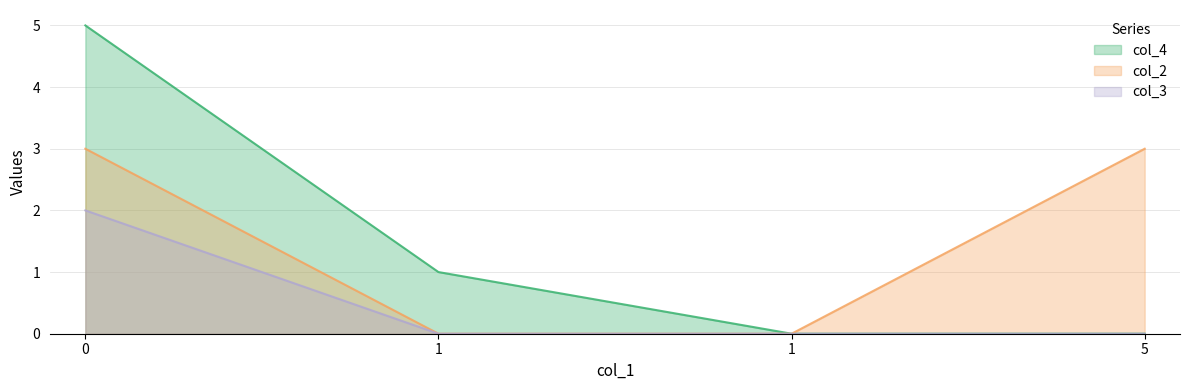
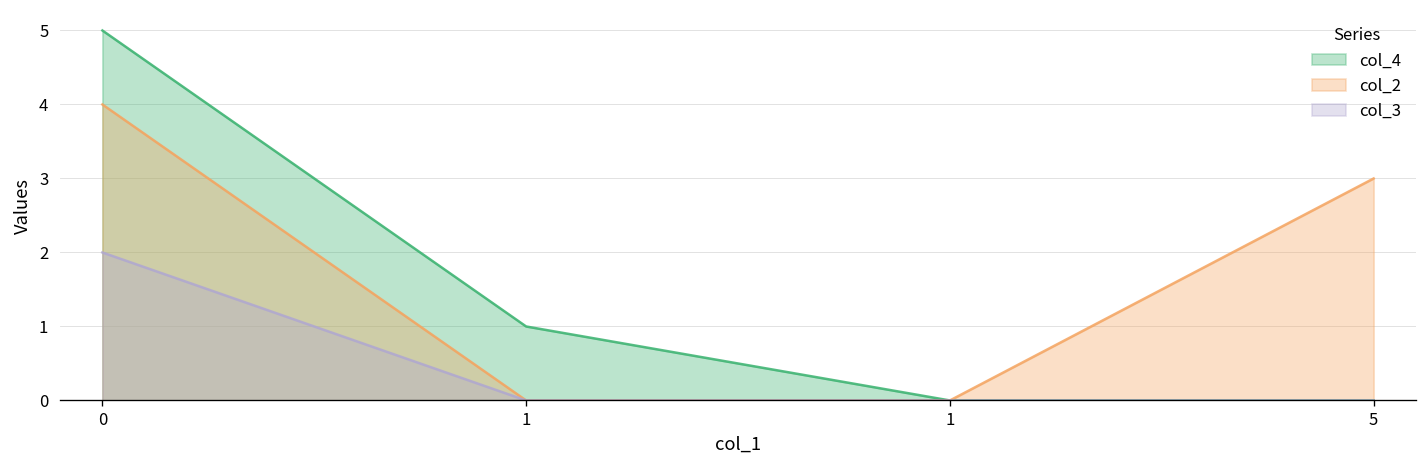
  {
    "col_4": {
      "0": 5
    },
    "col_2": {
-     "0": 3,
+     "0": 4,
      "5": 3
    },
    "col_3": {
      "0": 2
    }
  }
